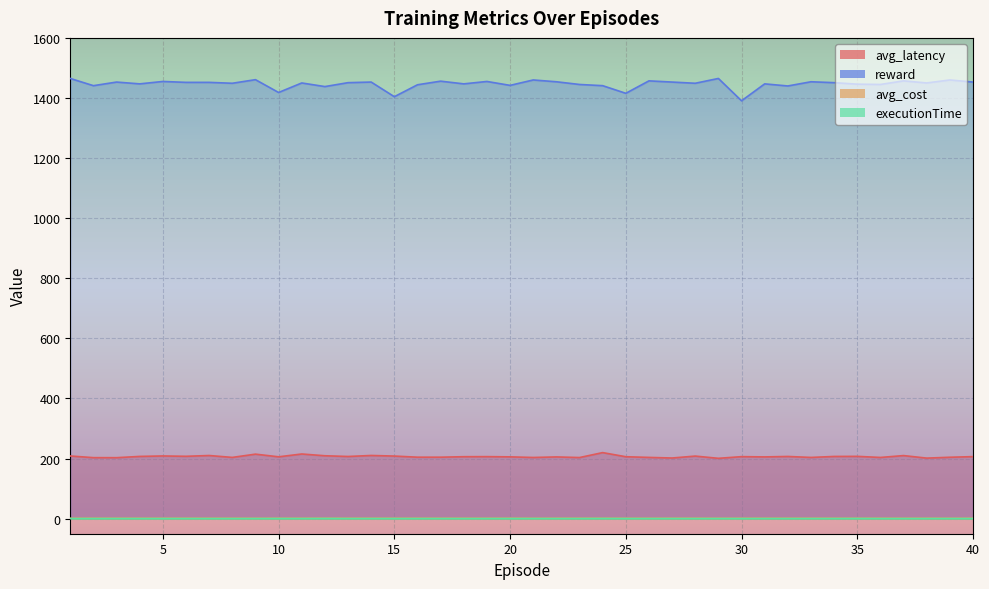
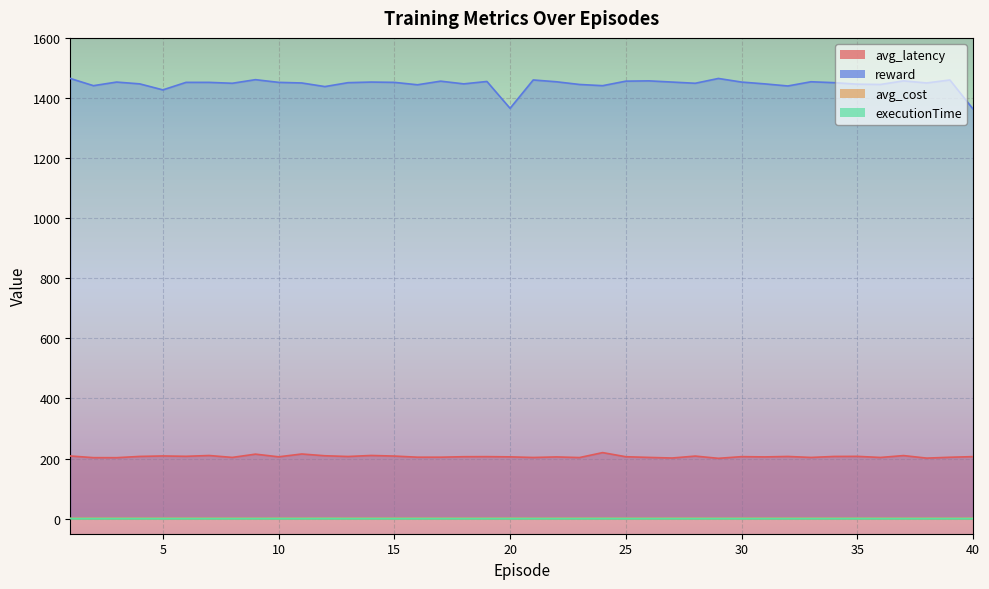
  {
    "reward": {
-     "5": 1460,
-     "10": 1420,
-     "15": 1400,
-     "20": 1440,
-     "25": 1420,
-     "30": 1390,
-     "40": 1450
+     "5": 1430,
+     "10": 1450,
+     "15": 1450,
+     "20": 1370,
+     "25": 1460,
+     "30": 1450,
+     "40": 1360
    }
  }
